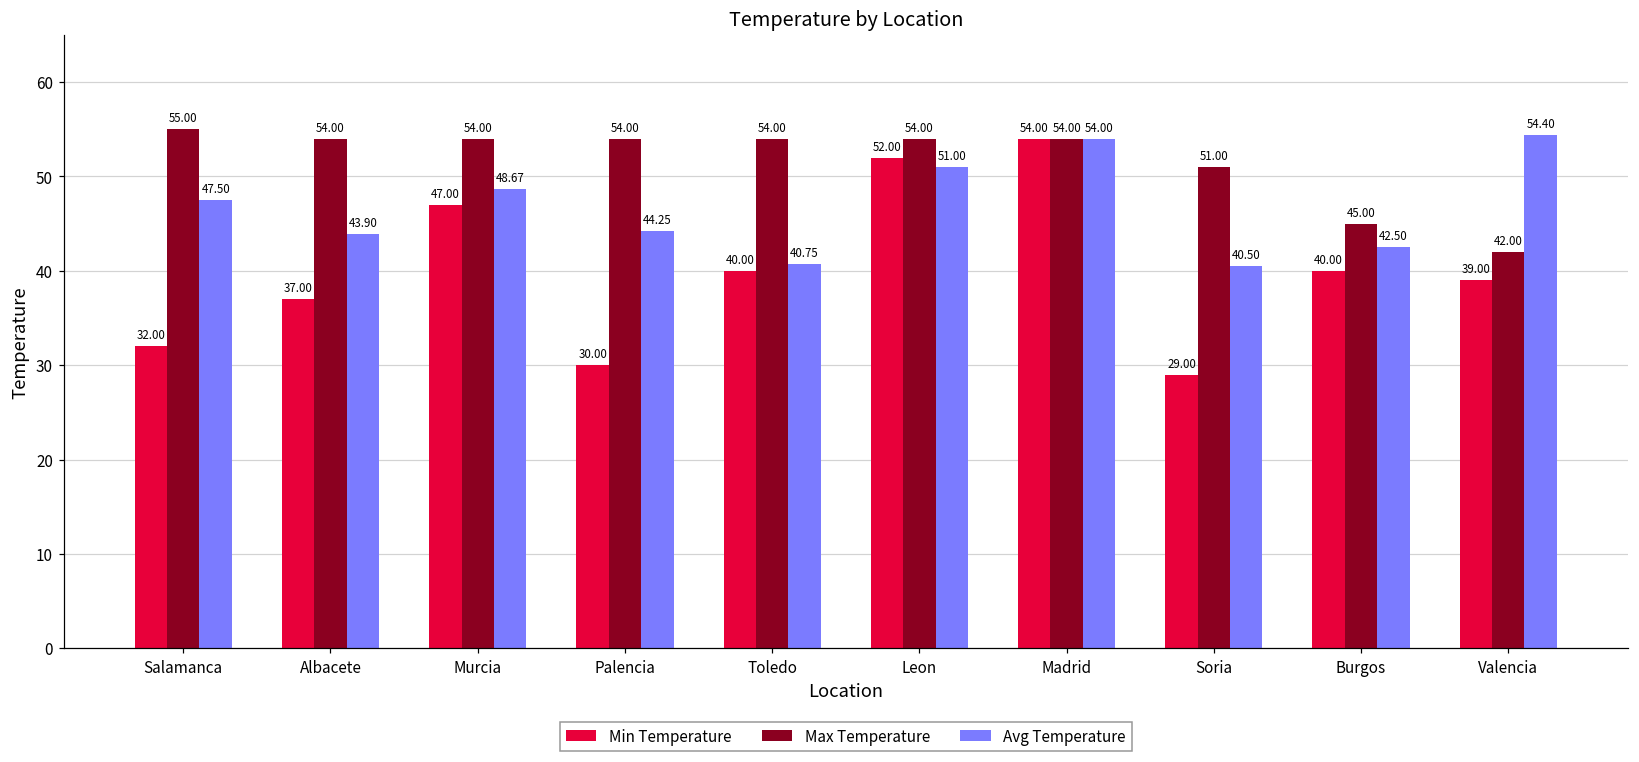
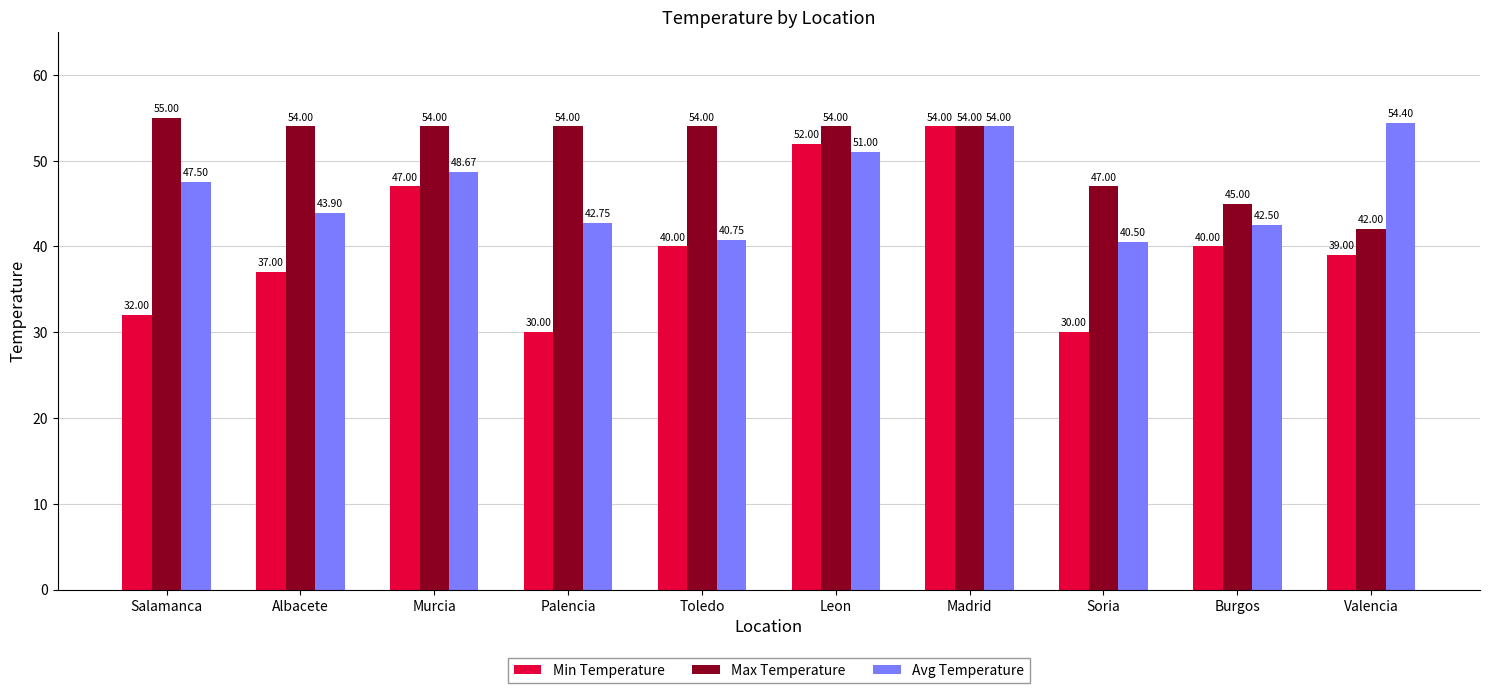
  {
    "Min Temperature": {
      "Salamanca": 32.00,
      "Albacete": 37.00,
      "Murcia": 47.00,
      "Palencia": 30.00,
      "Toledo": 40.00,
      "Leon": 52.00,
      "Madrid": 54.00,
-     "Soria": 29.00,
+     "Soria": 30.00,
      "Burgos": 40.00,
      "Valencia": 39.00
    },
    "Max Temperature": {
      "Salamanca": 55.00,
      "Albacete": 54.00,
      "Murcia": 54.00,
      "Palencia": 54.00,
      "Toledo": 54.00,
      "Leon": 54.00,
      "Madrid": 54.00,
-     "Soria": 51.00,
+     "Soria": 47.00,
      "Burgos": 45.00,
      "Valencia": 42.00
    },
    "Avg Temperature": {
      "Salamanca": 47.50,
      "Albacete": 43.90,
      "Murcia": 48.67,
-     "Palencia": 44.25,
+     "Palencia": 42.75,
      "Toledo": 40.75,
      "Leon": 51.00,
      "Madrid": 54.00,
      "Soria": 40.50,
      "Burgos": 42.50,
      "Valencia": 54.40
    }
  }
